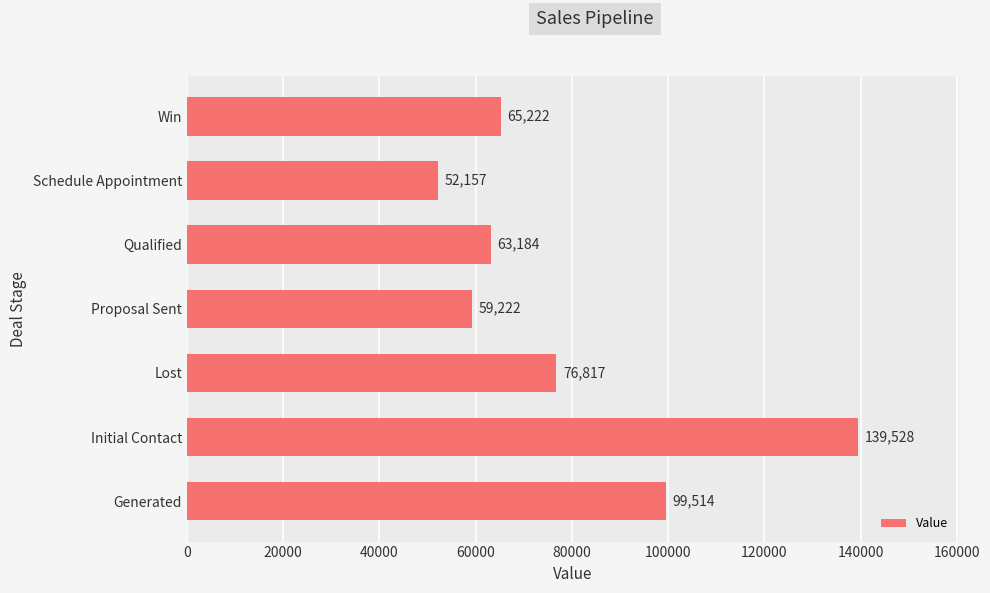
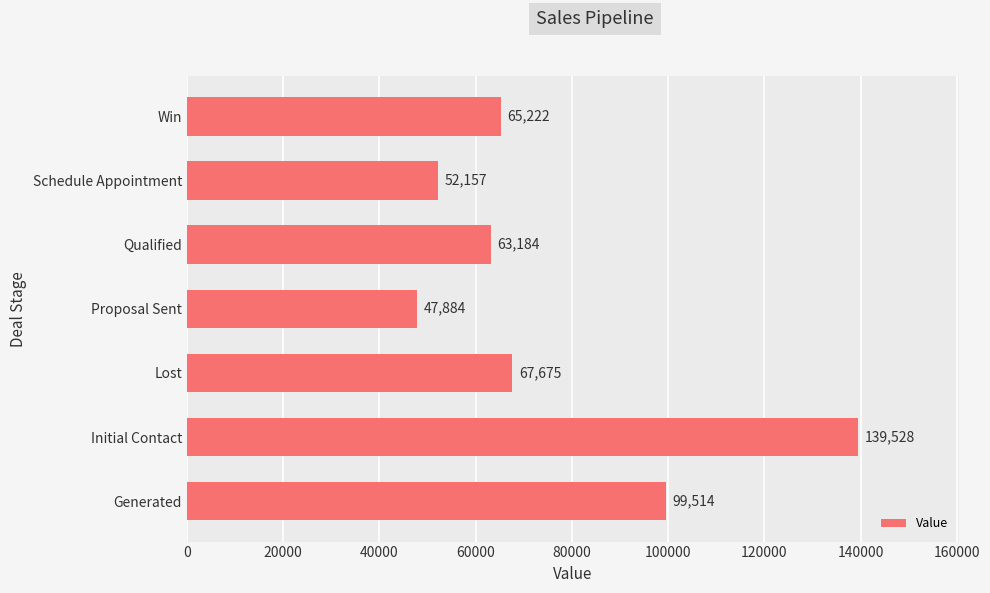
  {
    "Win": "65,222",
    "Schedule Appointment": "52,157",
    "Qualified": "63,184",
-   "Proposal Sent": "59,222",
-   "Lost": "76,817",
+   "Proposal Sent": "47,884",
+   "Lost": "67,675",
    "Initial Contact": "139,528",
    "Generated": "99,514"
  }
